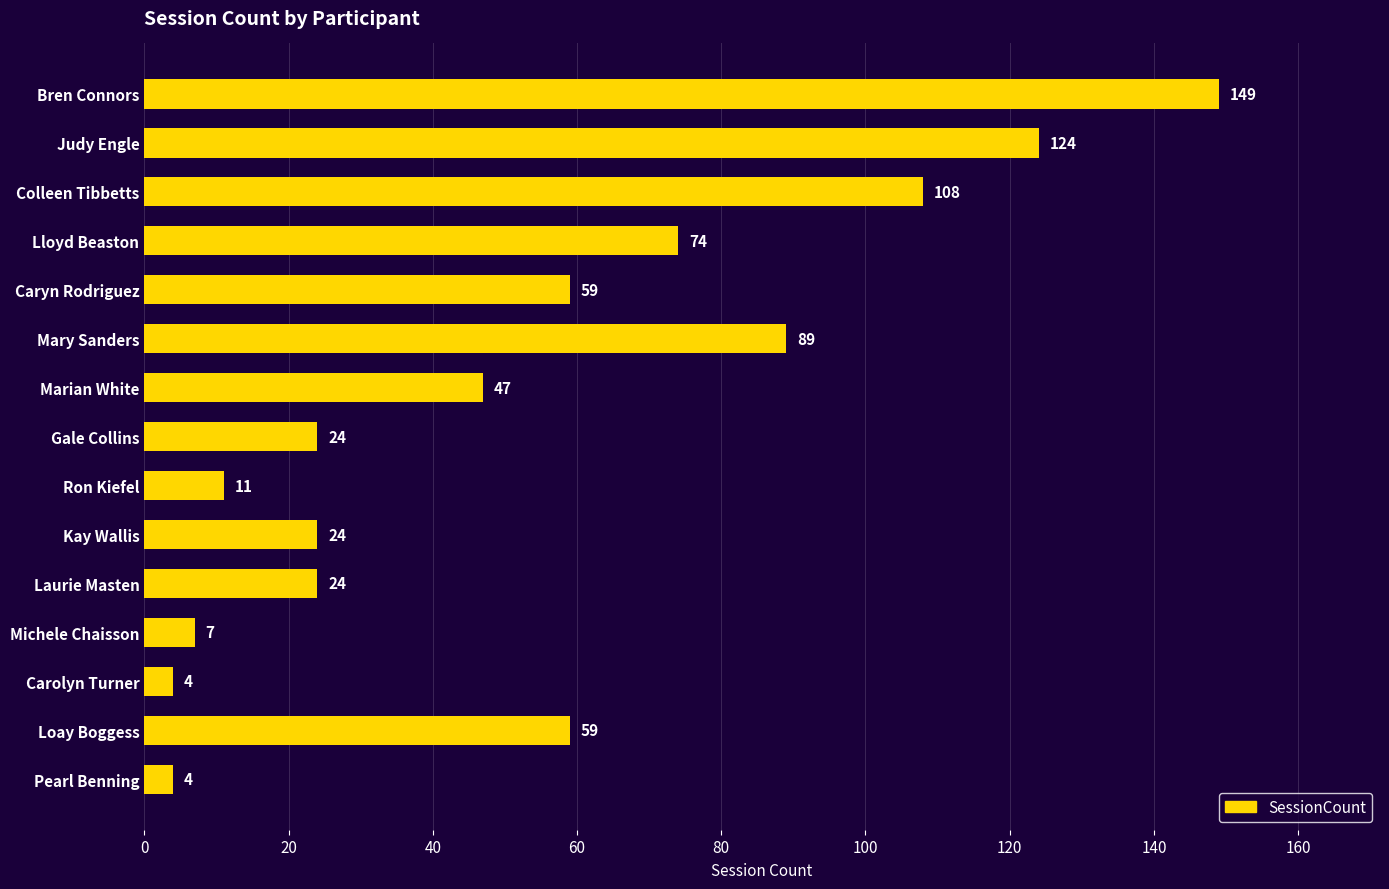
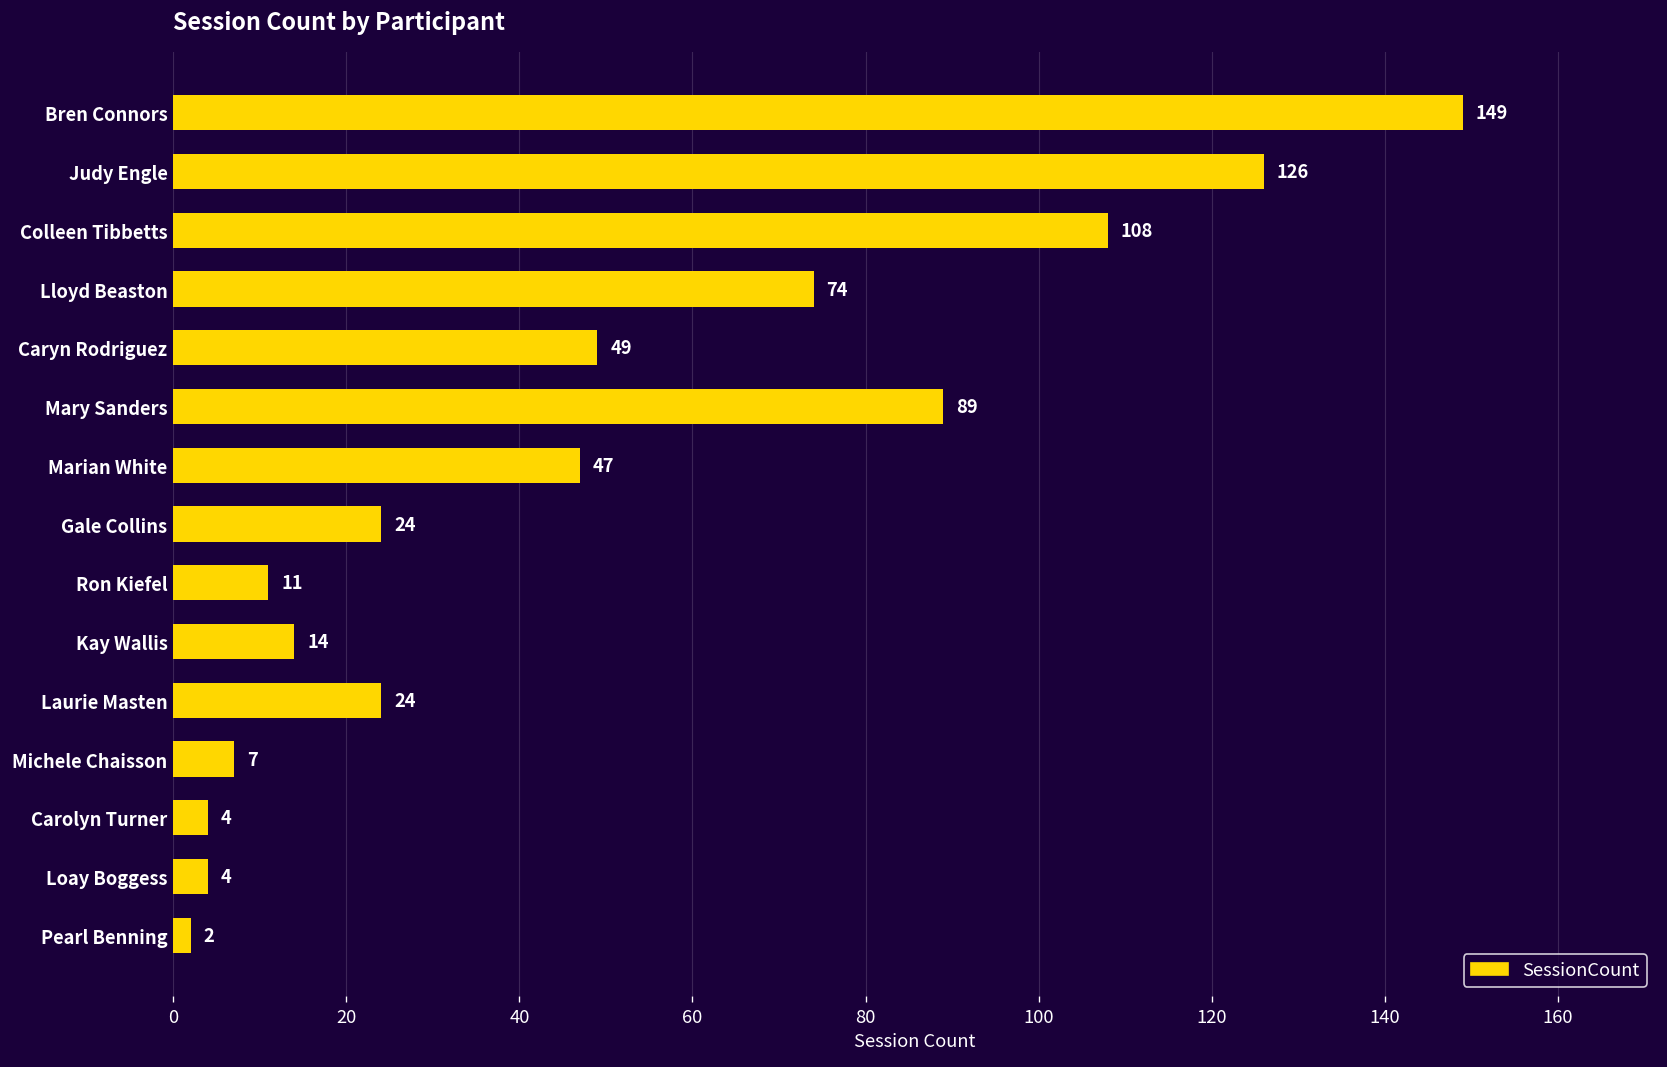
  {
    "Bren Connors": 149,
-   "Judy Engle": 124,
+   "Judy Engle": 126,
    "Colleen Tibbetts": 108,
    "Lloyd Beaston": 74,
-   "Caryn Rodriguez": 59,
+   "Caryn Rodriguez": 49,
    "Mary Sanders": 89,
    "Marian White": 47,
    "Gale Collins": 24,
    "Ron Kiefel": 11,
-   "Kay Wallis": 24,
+   "Kay Wallis": 14,
    "Laurie Masten": 24,
    "Michele Chaisson": 7,
    "Carolyn Turner": 4,
-   "Loay Boggess": 59,
-   "Pearl Benning": 4
+   "Loay Boggess": 4,
+   "Pearl Benning": 2
  }
